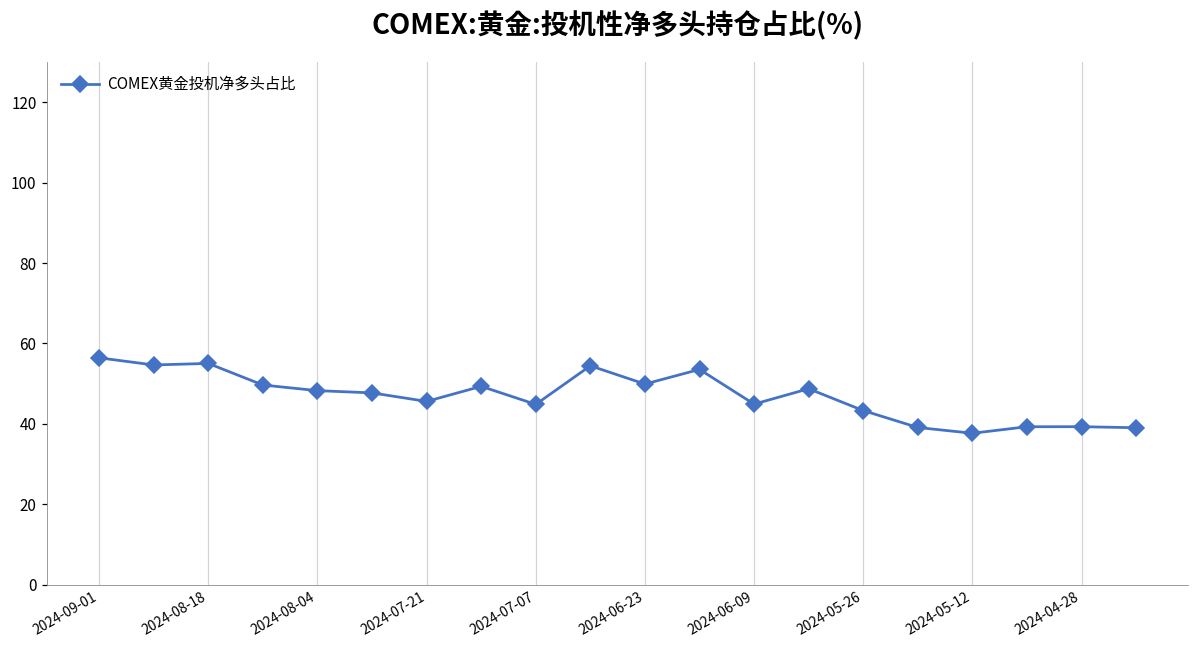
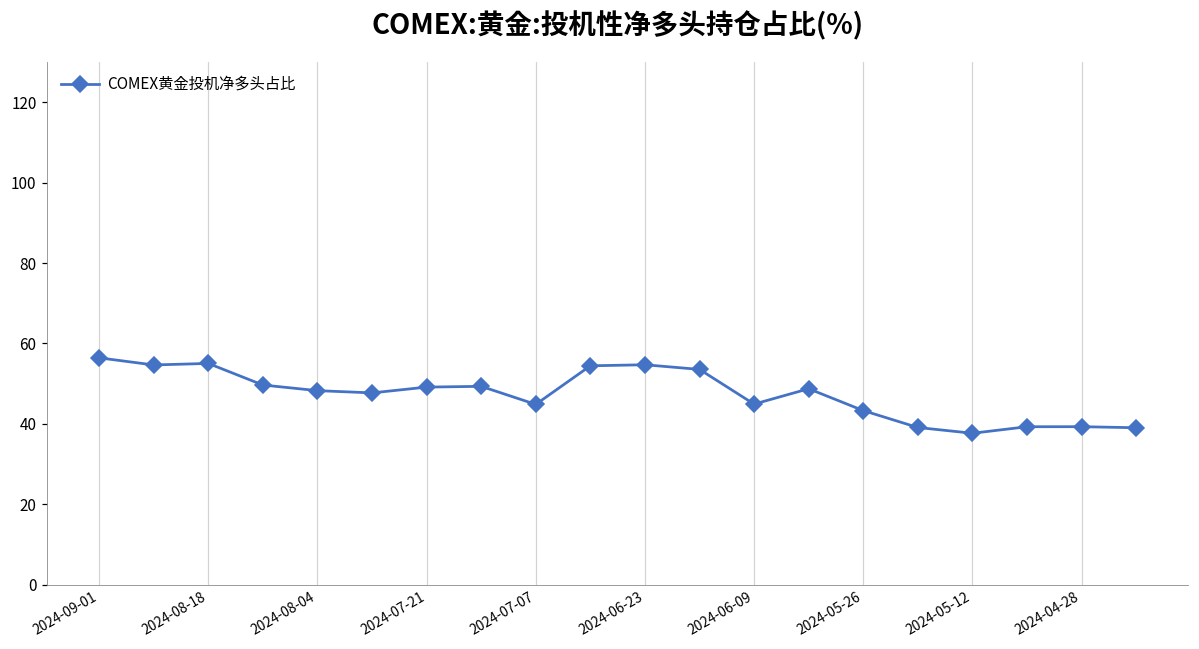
  {
    "2024-09-01": 56,
    "2024-08-18": 55,
    "2024-08-04": 48,
-   "2024-07-21": 46,
+   "2024-07-21": 49,
    "2024-07-07": 45,
-   "2024-06-23": 50,
+   "2024-06-23": 55,
    "2024-06-09": 45,
    "2024-05-26": 43,
    "2024-05-12": 38,
    "2024-04-28": 39
  }
